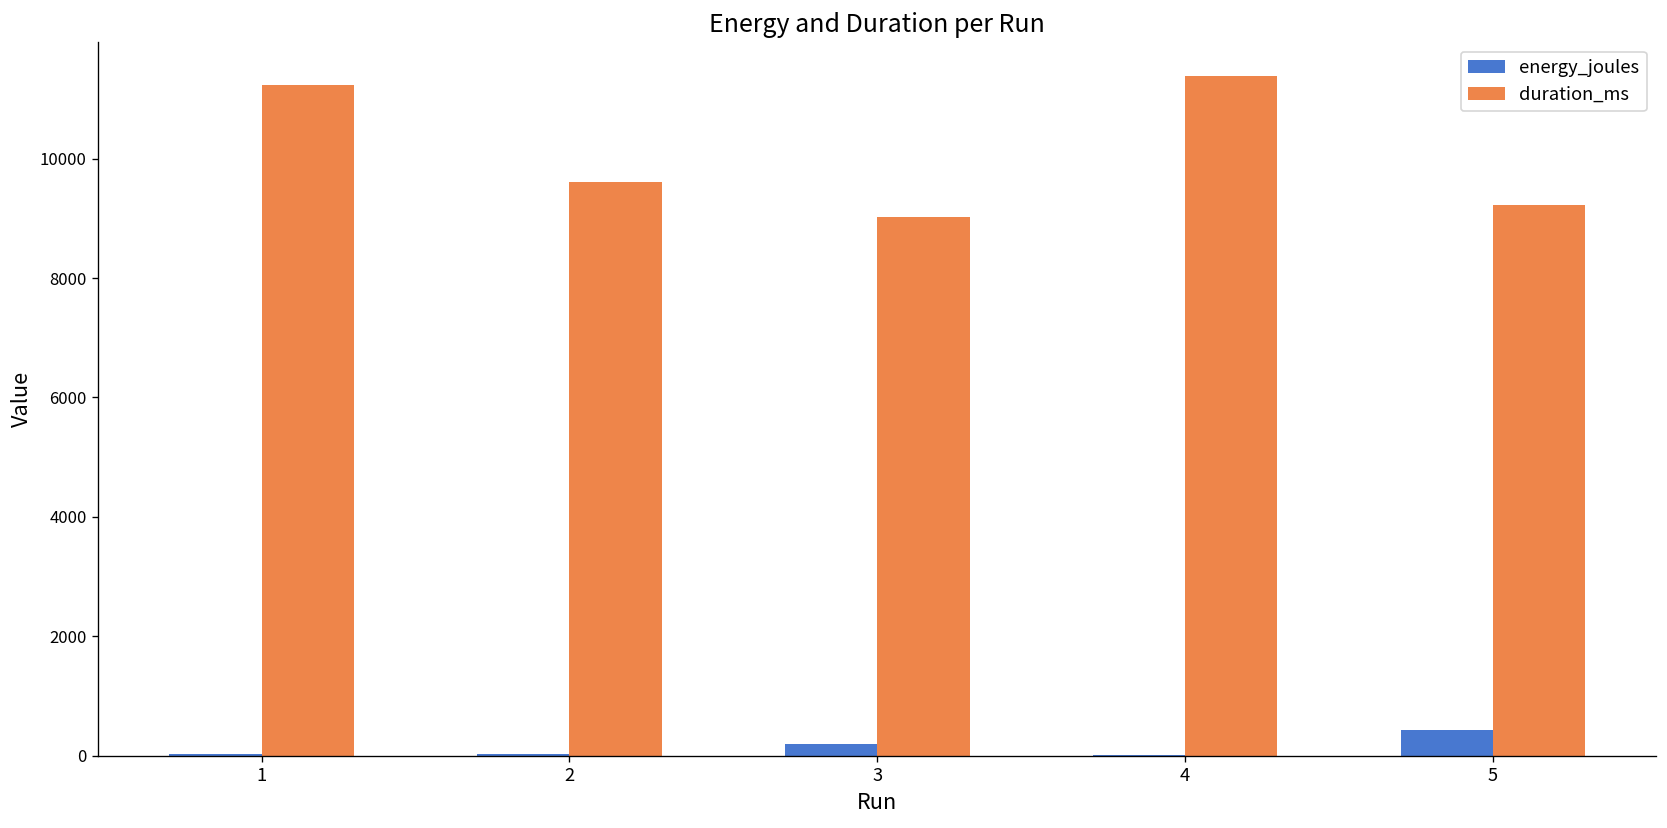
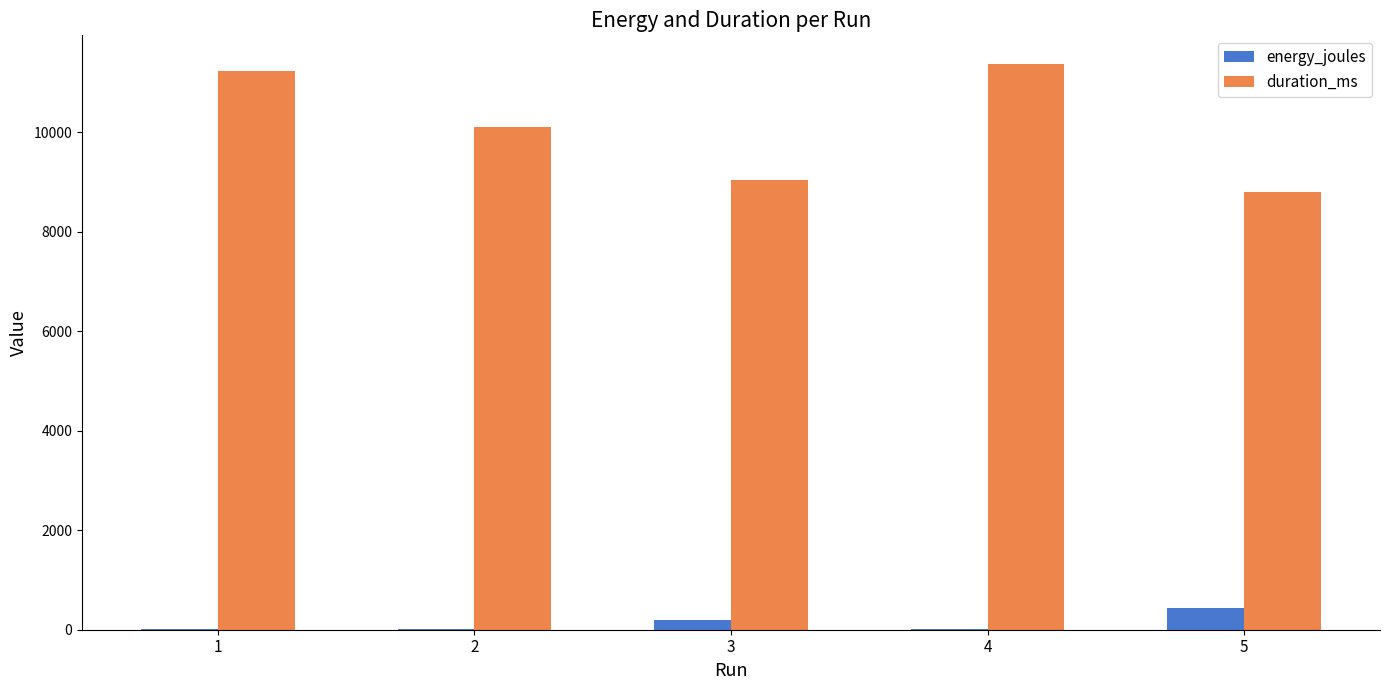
  {
    "energy_joules": {
      "3": 200,
      "5": 400
    },
    "duration_ms": {
      "1": 11200,
-     "2": 9600,
+     "2": 10100,
      "3": 9000,
      "4": 11400,
-     "5": 9200
+     "5": 8800
    }
  }
